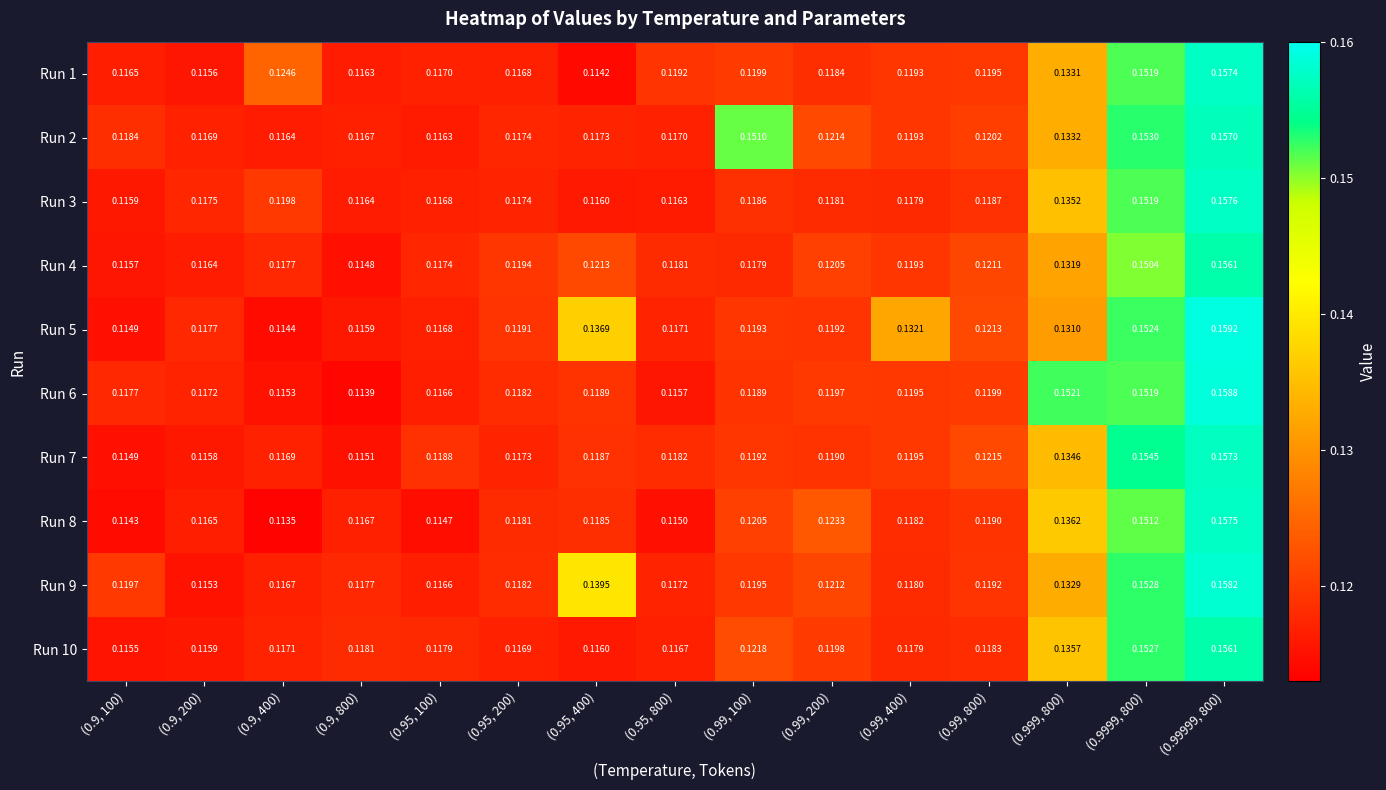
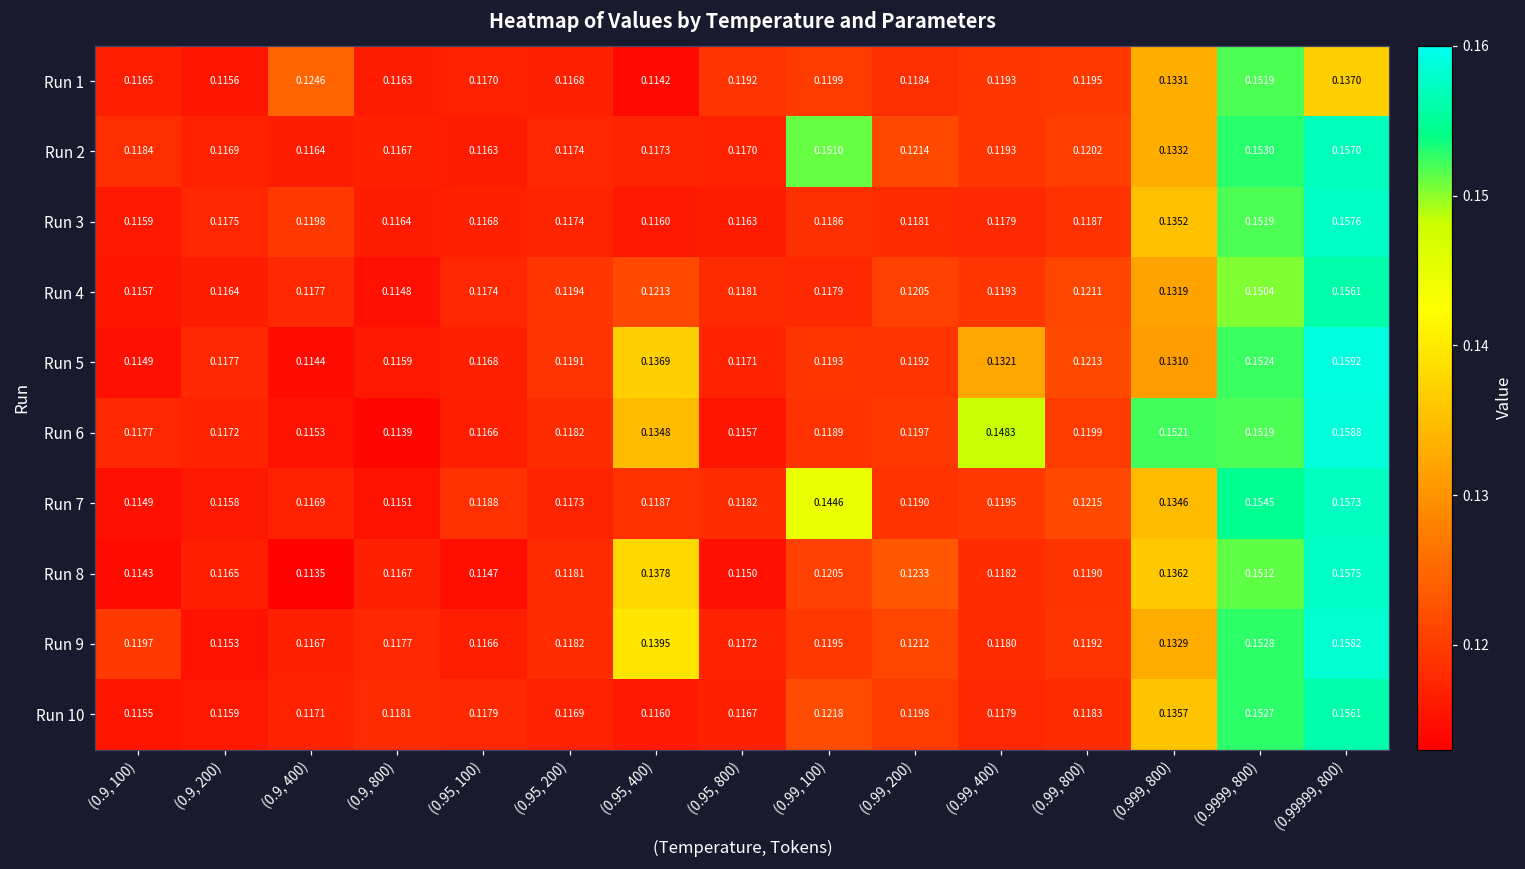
  {
    "Run 1": {
      "(0.9, 100)": 0.1165,
      "(0.9, 200)": 0.1156,
      "(0.9, 400)": 0.1246,
      "(0.9, 800)": 0.1163,
      "(0.95, 100)": 0.1170,
      "(0.95, 200)": 0.1168,
      "(0.95, 400)": 0.1142,
      "(0.95, 800)": 0.1192,
      "(0.99, 100)": 0.1199,
      "(0.99, 200)": 0.1184,
      "(0.99, 400)": 0.1193,
      "(0.99, 800)": 0.1195,
      "(0.999, 800)": 0.1331,
      "(0.9999, 800)": 0.1519,
-     "(0.99999, 800)": 0.1574
+     "(0.99999, 800)": 0.1370
    },
    "Run 2": {
      "(0.9, 100)": 0.1184,
      "(0.9, 200)": 0.1169,
      "(0.9, 400)": 0.1164,
      "(0.9, 800)": 0.1167,
      "(0.95, 100)": 0.1163,
      "(0.95, 200)": 0.1174,
      "(0.95, 400)": 0.1173,
      "(0.95, 800)": 0.1170,
      "(0.99, 100)": 0.1510,
      "(0.99, 200)": 0.1214,
      "(0.99, 400)": 0.1193,
      "(0.99, 800)": 0.1202,
      "(0.999, 800)": 0.1332,
      "(0.9999, 800)": 0.1530,
      "(0.99999, 800)": 0.1570
    },
    "Run 3": {
      "(0.9, 100)": 0.1159,
      "(0.9, 200)": 0.1175,
      "(0.9, 400)": 0.1198,
      "(0.9, 800)": 0.1164,
      "(0.95, 100)": 0.1168,
      "(0.95, 200)": 0.1174,
      "(0.95, 400)": 0.1160,
      "(0.95, 800)": 0.1163,
      "(0.99, 100)": 0.1186,
      "(0.99, 200)": 0.1181,
      "(0.99, 400)": 0.1179,
      "(0.99, 800)": 0.1187,
      "(0.999, 800)": 0.1352,
      "(0.9999, 800)": 0.1519,
      "(0.99999, 800)": 0.1576
    },
    "Run 4": {
      "(0.9, 100)": 0.1157,
      "(0.9, 200)": 0.1164,
      "(0.9, 400)": 0.1177,
      "(0.9, 800)": 0.1148,
      "(0.95, 100)": 0.1174,
      "(0.95, 200)": 0.1194,
      "(0.95, 400)": 0.1213,
      "(0.95, 800)": 0.1181,
      "(0.99, 100)": 0.1179,
      "(0.99, 200)": 0.1205,
      "(0.99, 400)": 0.1193,
      "(0.99, 800)": 0.1211,
      "(0.999, 800)": 0.1319,
      "(0.9999, 800)": 0.1504,
      "(0.99999, 800)": 0.1561
    },
    "Run 5": {
      "(0.9, 100)": 0.1149,
      "(0.9, 200)": 0.1177,
      "(0.9, 400)": 0.1144,
      "(0.9, 800)": 0.1159,
      "(0.95, 100)": 0.1168,
      "(0.95, 200)": 0.1191,
      "(0.95, 400)": 0.1369,
      "(0.95, 800)": 0.1171,
      "(0.99, 100)": 0.1193,
      "(0.99, 200)": 0.1192,
      "(0.99, 400)": 0.1321,
      "(0.99, 800)": 0.1213,
      "(0.999, 800)": 0.1310,
      "(0.9999, 800)": 0.1524,
      "(0.99999, 800)": 0.1592
    },
    "Run 6": {
      "(0.9, 100)": 0.1177,
      "(0.9, 200)": 0.1172,
      "(0.9, 400)": 0.1153,
      "(0.9, 800)": 0.1139,
      "(0.95, 100)": 0.1166,
      "(0.95, 200)": 0.1182,
-     "(0.95, 400)": 0.1189,
+     "(0.95, 400)": 0.1348,
      "(0.95, 800)": 0.1157,
      "(0.99, 100)": 0.1189,
      "(0.99, 200)": 0.1197,
-     "(0.99, 400)": 0.1195,
+     "(0.99, 400)": 0.1483,
      "(0.99, 800)": 0.1199,
      "(0.999, 800)": 0.1521,
      "(0.9999, 800)": 0.1519,
      "(0.99999, 800)": 0.1588
    },
    "Run 7": {
      "(0.9, 100)": 0.1149,
      "(0.9, 200)": 0.1158,
      "(0.9, 400)": 0.1169,
      "(0.9, 800)": 0.1151,
      "(0.95, 100)": 0.1188,
      "(0.95, 200)": 0.1173,
      "(0.95, 400)": 0.1187,
      "(0.95, 800)": 0.1182,
-     "(0.99, 100)": 0.1192,
+     "(0.99, 100)": 0.1446,
      "(0.99, 200)": 0.1190,
      "(0.99, 400)": 0.1195,
      "(0.99, 800)": 0.1215,
      "(0.999, 800)": 0.1346,
      "(0.9999, 800)": 0.1545,
      "(0.99999, 800)": 0.1573
    },
    "Run 8": {
      "(0.9, 100)": 0.1143,
      "(0.9, 200)": 0.1165,
      "(0.9, 400)": 0.1135,
      "(0.9, 800)": 0.1167,
      "(0.95, 100)": 0.1147,
      "(0.95, 200)": 0.1181,
-     "(0.95, 400)": 0.1185,
+     "(0.95, 400)": 0.1378,
      "(0.95, 800)": 0.1150,
      "(0.99, 100)": 0.1205,
      "(0.99, 200)": 0.1233,
      "(0.99, 400)": 0.1182,
      "(0.99, 800)": 0.1190,
      "(0.999, 800)": 0.1362,
      "(0.9999, 800)": 0.1512,
      "(0.99999, 800)": 0.1575
    },
    "Run 9": {
      "(0.9, 100)": 0.1197,
      "(0.9, 200)": 0.1153,
      "(0.9, 400)": 0.1167,
      "(0.9, 800)": 0.1177,
      "(0.95, 100)": 0.1166,
      "(0.95, 200)": 0.1182,
      "(0.95, 400)": 0.1395,
      "(0.95, 800)": 0.1172,
      "(0.99, 100)": 0.1195,
      "(0.99, 200)": 0.1212,
      "(0.99, 400)": 0.1180,
      "(0.99, 800)": 0.1192,
      "(0.999, 800)": 0.1329,
      "(0.9999, 800)": 0.1528,
      "(0.99999, 800)": 0.1582
    },
    "Run 10": {
      "(0.9, 100)": 0.1155,
      "(0.9, 200)": 0.1159,
      "(0.9, 400)": 0.1171,
      "(0.9, 800)": 0.1181,
      "(0.95, 100)": 0.1179,
      "(0.95, 200)": 0.1169,
      "(0.95, 400)": 0.1160,
      "(0.95, 800)": 0.1167,
      "(0.99, 100)": 0.1218,
      "(0.99, 200)": 0.1198,
      "(0.99, 400)": 0.1179,
      "(0.99, 800)": 0.1183,
      "(0.999, 800)": 0.1357,
      "(0.9999, 800)": 0.1527,
      "(0.99999, 800)": 0.1561
    }
  }
